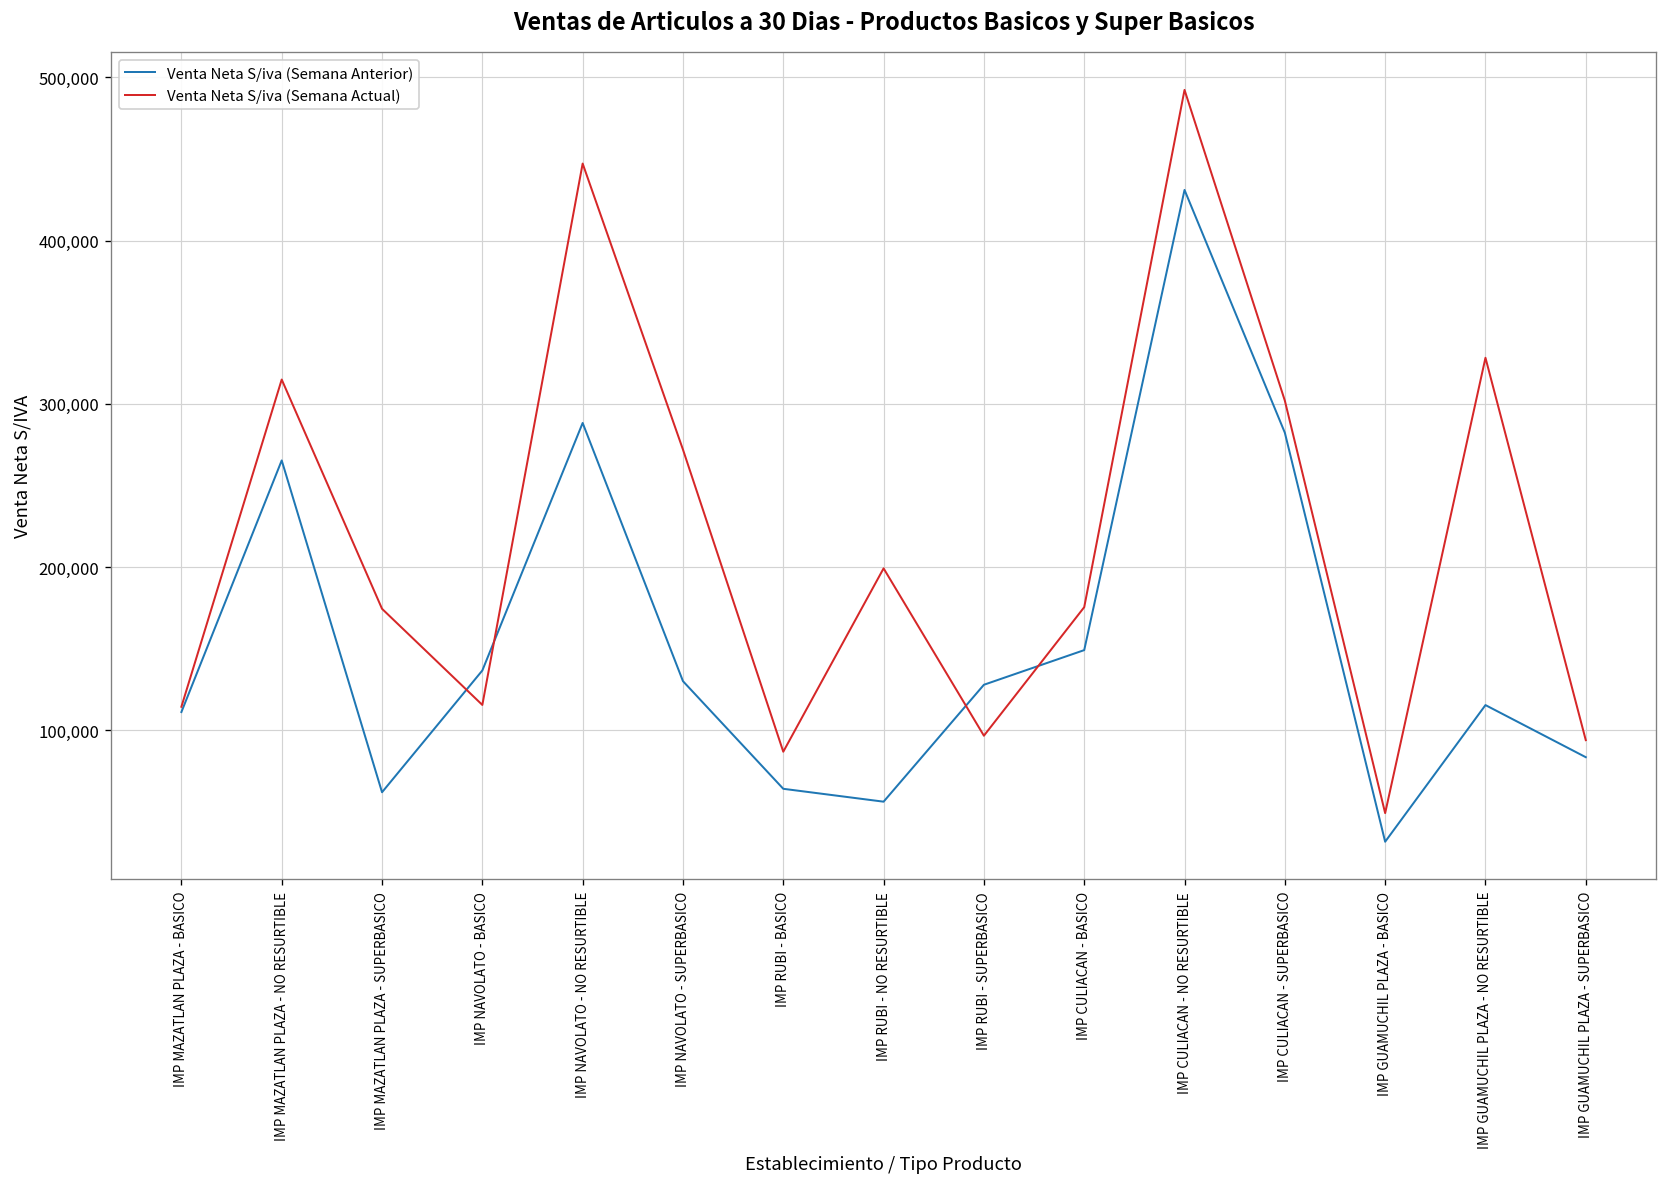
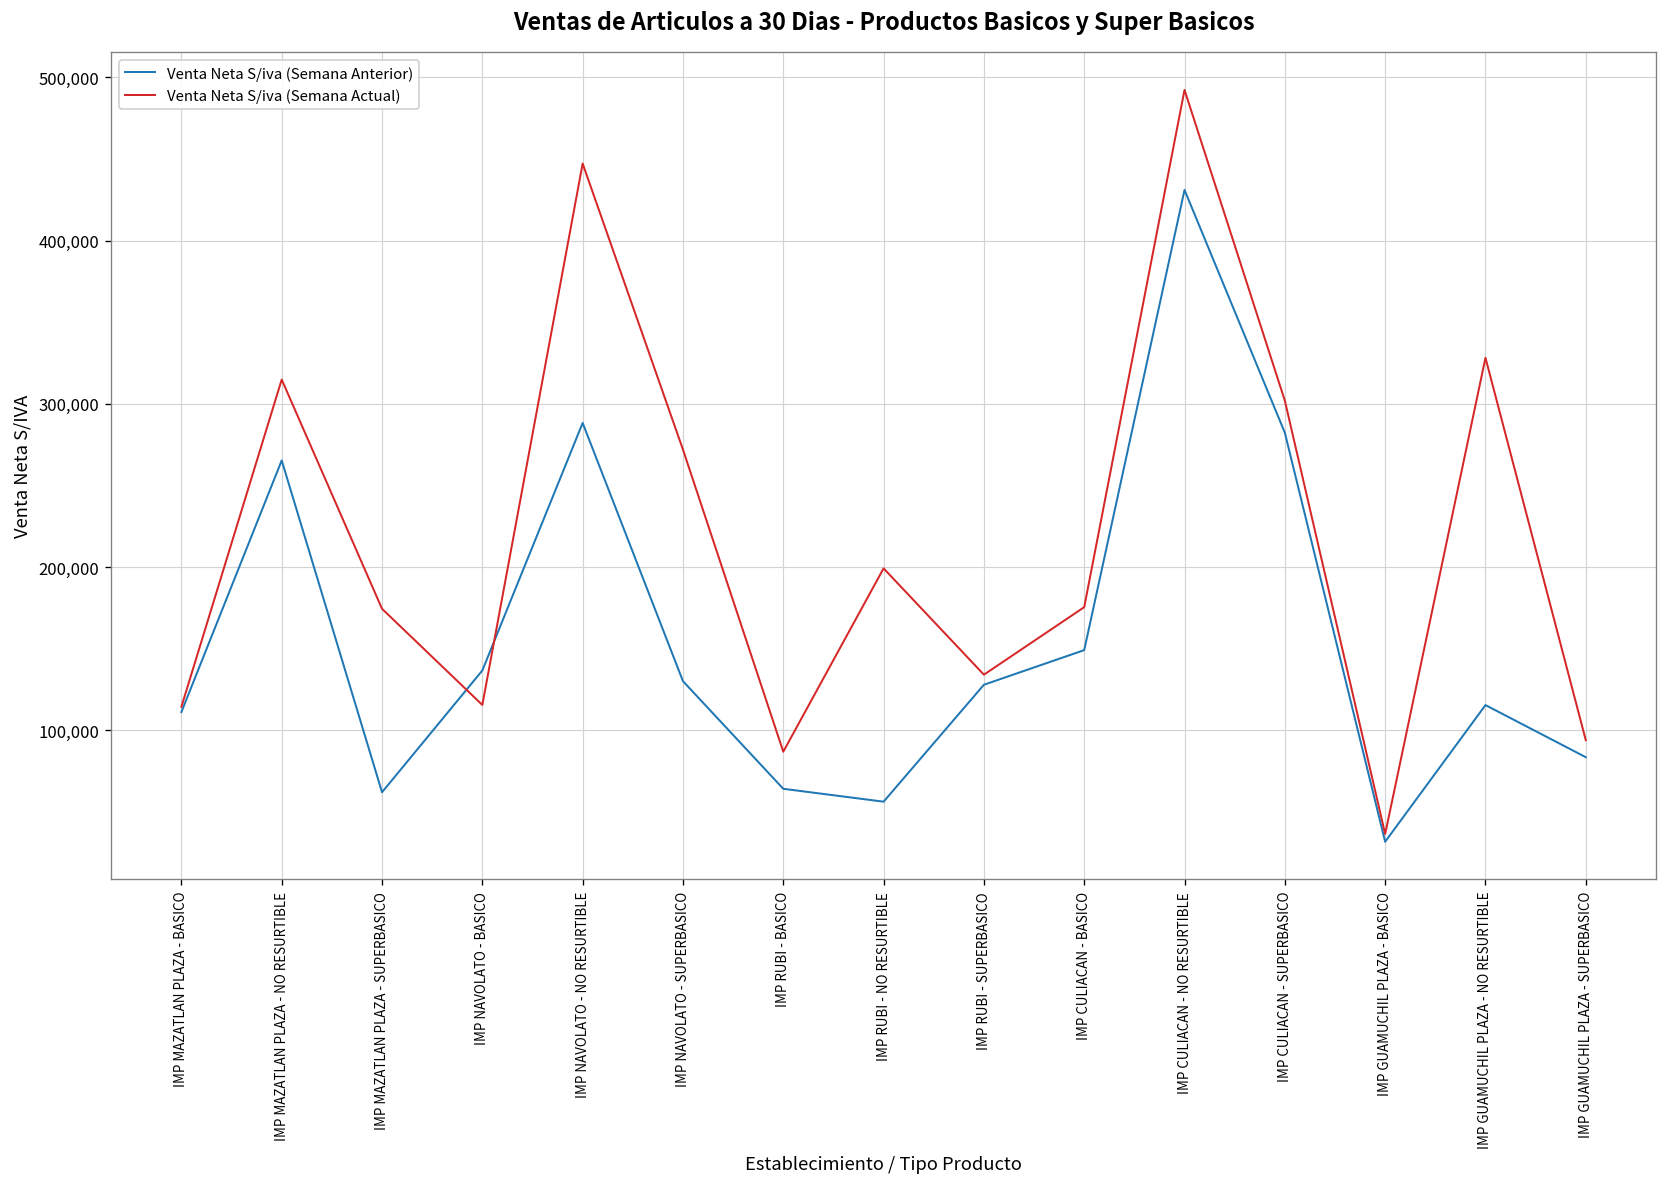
  {
    "Venta Neta S/iva (Semana Anterior)": {
      "IMP MAZATLAN PLAZA - BASICO": "111,000",
      "IMP MAZATLAN PLAZA - NO RESURTIBLE": "265,000",
      "IMP MAZATLAN PLAZA - SUPERBASICO": "62,000",
      "IMP NAVOLATO - BASICO": "137,000",
      "IMP NAVOLATO - NO RESURTIBLE": "288,000",
      "IMP NAVOLATO - SUPERBASICO": "130,000",
      "IMP RUBI - BASICO": "64,000",
      "IMP RUBI - NO RESURTIBLE": "56,000",
      "IMP RUBI - SUPERBASICO": "128,000",
      "IMP CULIACAN - BASICO": "149,000",
      "IMP CULIACAN - NO RESURTIBLE": "431,000",
      "IMP CULIACAN - SUPERBASICO": "282,000",
      "IMP GUAMUCHIL PLAZA - BASICO": "32,000",
      "IMP GUAMUCHIL PLAZA - NO RESURTIBLE": "115,000",
      "IMP GUAMUCHIL PLAZA - SUPERBASICO": "83,000"
    },
    "Venta Neta S/iva (Semana Actual)": {
      "IMP MAZATLAN PLAZA - BASICO": "114,000",
      "IMP MAZATLAN PLAZA - NO RESURTIBLE": "315,000",
      "IMP MAZATLAN PLAZA - SUPERBASICO": "174,000",
      "IMP NAVOLATO - BASICO": "115,000",
      "IMP NAVOLATO - NO RESURTIBLE": "447,000",
      "IMP NAVOLATO - SUPERBASICO": "272,000",
      "IMP RUBI - BASICO": "87,000",
      "IMP RUBI - NO RESURTIBLE": "199,000",
-     "IMP RUBI - SUPERBASICO": "97,000",
+     "IMP RUBI - SUPERBASICO": "134,000",
      "IMP CULIACAN - BASICO": "175,000",
      "IMP CULIACAN - NO RESURTIBLE": "492,000",
      "IMP CULIACAN - SUPERBASICO": "302,000",
-     "IMP GUAMUCHIL PLAZA - BASICO": "49,000",
+     "IMP GUAMUCHIL PLAZA - BASICO": "36,000",
      "IMP GUAMUCHIL PLAZA - NO RESURTIBLE": "328,000",
      "IMP GUAMUCHIL PLAZA - SUPERBASICO": "94,000"
    }
  }
